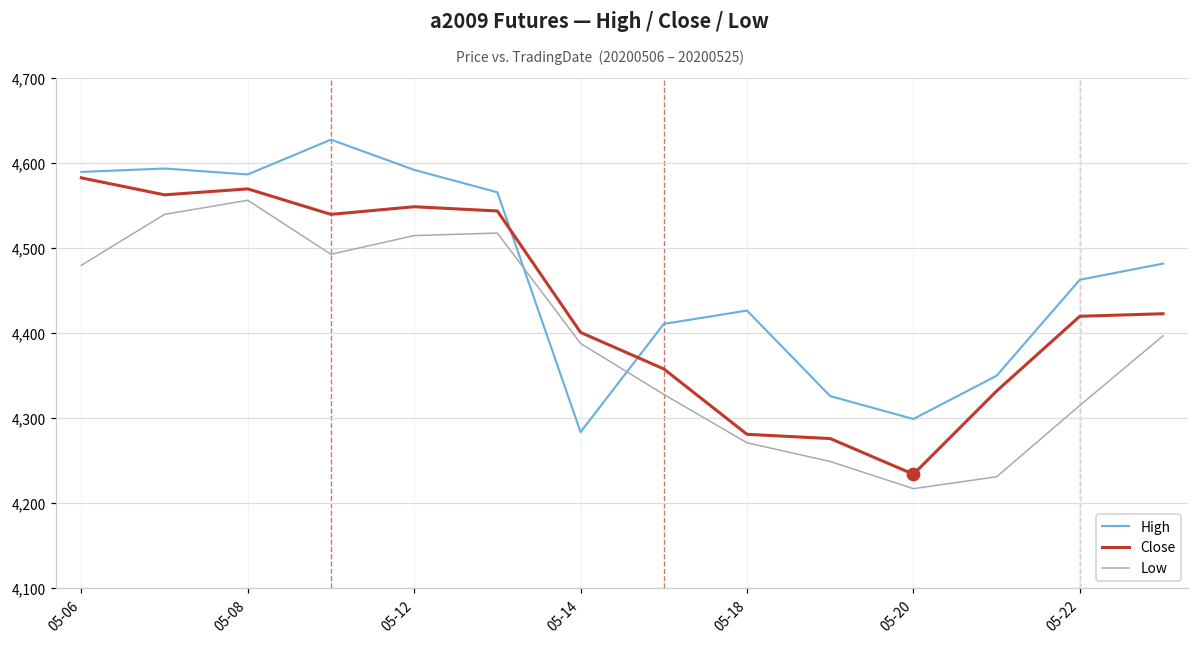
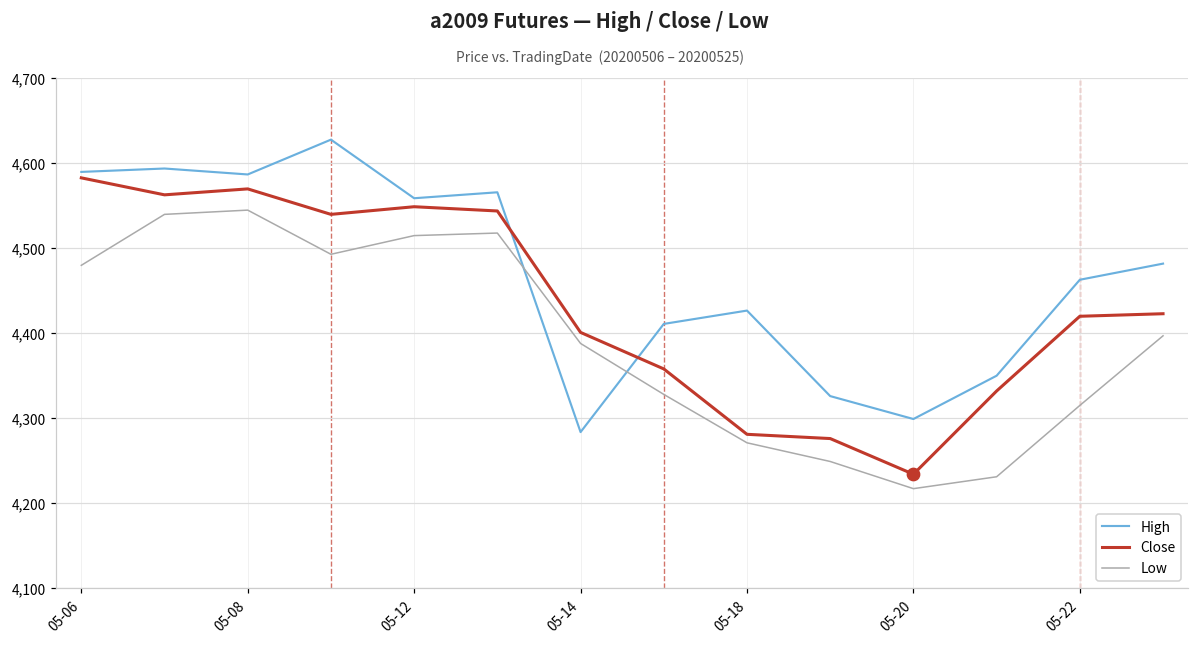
  {
    "High": {
      "05-06": "4,590",
      "05-08": "4,590",
-     "05-12": "4,590",
+     "05-12": "4,560",
      "05-14": "4,280",
      "05-18": "4,430",
      "05-20": "4,300",
      "05-22": "4,460"
    },
    "Low": {
      "05-06": "4,480",
-     "05-08": "4,560",
+     "05-08": "4,550",
      "05-12": "4,520",
      "05-14": "4,390",
      "05-18": "4,270",
      "05-20": "4,220",
      "05-22": "4,320"
    }
  }
